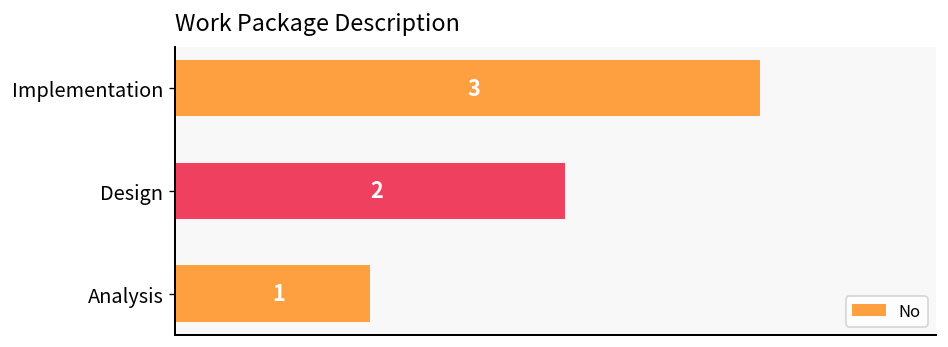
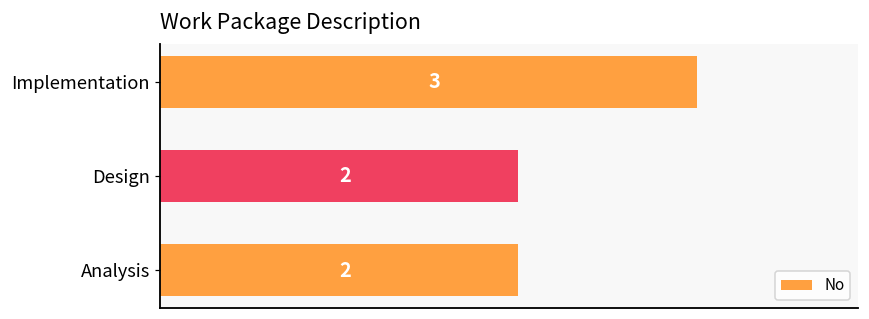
  {
    "Implementation": 3,
    "Design": 2,
-   "Analysis": 1
+   "Analysis": 2
  }
